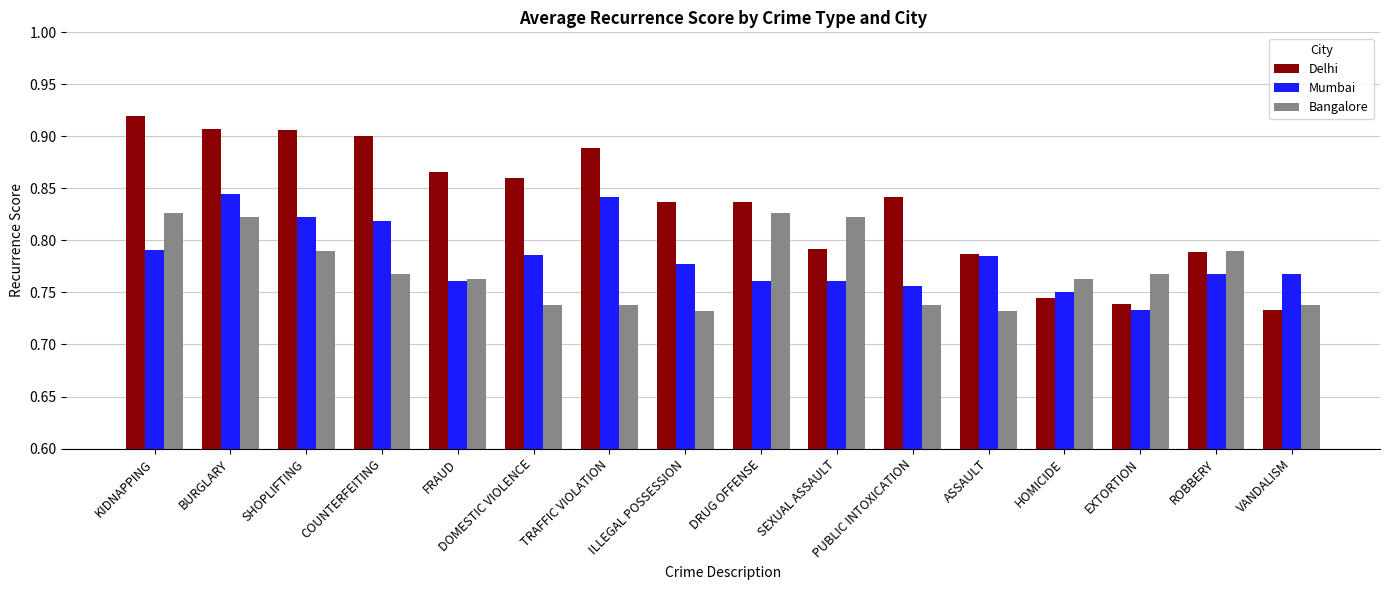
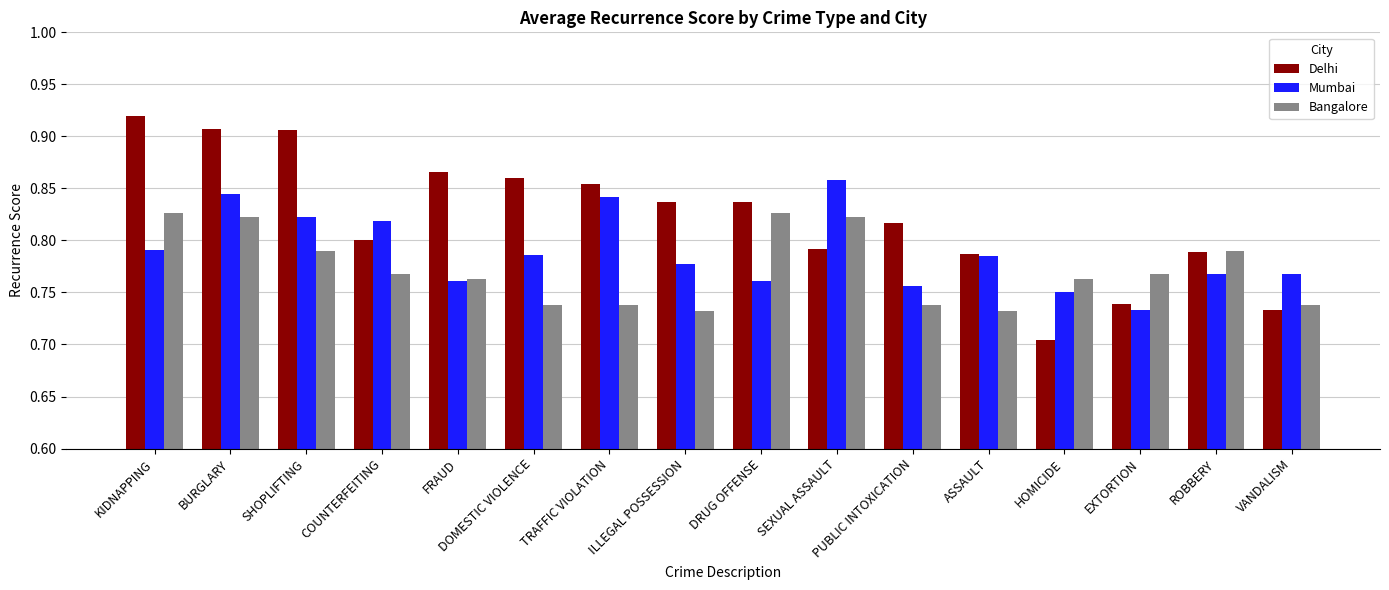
  {
    "Delhi": {
      "KIDNAPPING": 0.920,
      "BURGLARY": 0.907,
      "SHOPLIFTING": 0.906,
-     "COUNTERFEITING": 0.9,
+     "COUNTERFEITING": 0.8,
      "FRAUD": 0.865,
      "DOMESTIC VIOLENCE": 0.860,
-     "TRAFFIC VIOLATION": 0.889,
+     "TRAFFIC VIOLATION": 0.854,
      "ILLEGAL POSSESSION": 0.837,
      "DRUG OFFENSE": 0.837,
      "SEXUAL ASSAULT": 0.792,
-     "PUBLIC INTOXICATION": 0.842,
+     "PUBLIC INTOXICATION": 0.816,
      "ASSAULT": 0.787,
-     "HOMICIDE": 0.745,
+     "HOMICIDE": 0.704,
      "EXTORTION": 0.739,
      "ROBBERY": 0.789,
      "VANDALISM": 0.733
    },
    "Mumbai": {
      "KIDNAPPING": 0.791,
      "BURGLARY": 0.844,
      "SHOPLIFTING": 0.822,
      "COUNTERFEITING": 0.819,
      "FRAUD": 0.761,
      "DOMESTIC VIOLENCE": 0.786,
      "TRAFFIC VIOLATION": 0.842,
      "ILLEGAL POSSESSION": 0.778,
      "DRUG OFFENSE": 0.761,
-     "SEXUAL ASSAULT": 0.761,
+     "SEXUAL ASSAULT": 0.858,
      "PUBLIC INTOXICATION": 0.756,
      "ASSAULT": 0.785,
      "HOMICIDE": 0.750,
      "EXTORTION": 0.733,
      "ROBBERY": 0.767,
      "VANDALISM": 0.767
    },
    "Bangalore": {
      "KIDNAPPING": 0.826,
      "BURGLARY": 0.822,
      "SHOPLIFTING": 0.789,
      "COUNTERFEITING": 0.767,
      "FRAUD": 0.763,
      "DOMESTIC VIOLENCE": 0.738,
      "TRAFFIC VIOLATION": 0.738,
      "ILLEGAL POSSESSION": 0.732,
      "DRUG OFFENSE": 0.826,
      "SEXUAL ASSAULT": 0.822,
      "PUBLIC INTOXICATION": 0.738,
      "ASSAULT": 0.732,
      "HOMICIDE": 0.763,
      "EXTORTION": 0.767,
      "ROBBERY": 0.789,
      "VANDALISM": 0.738
    }
  }
